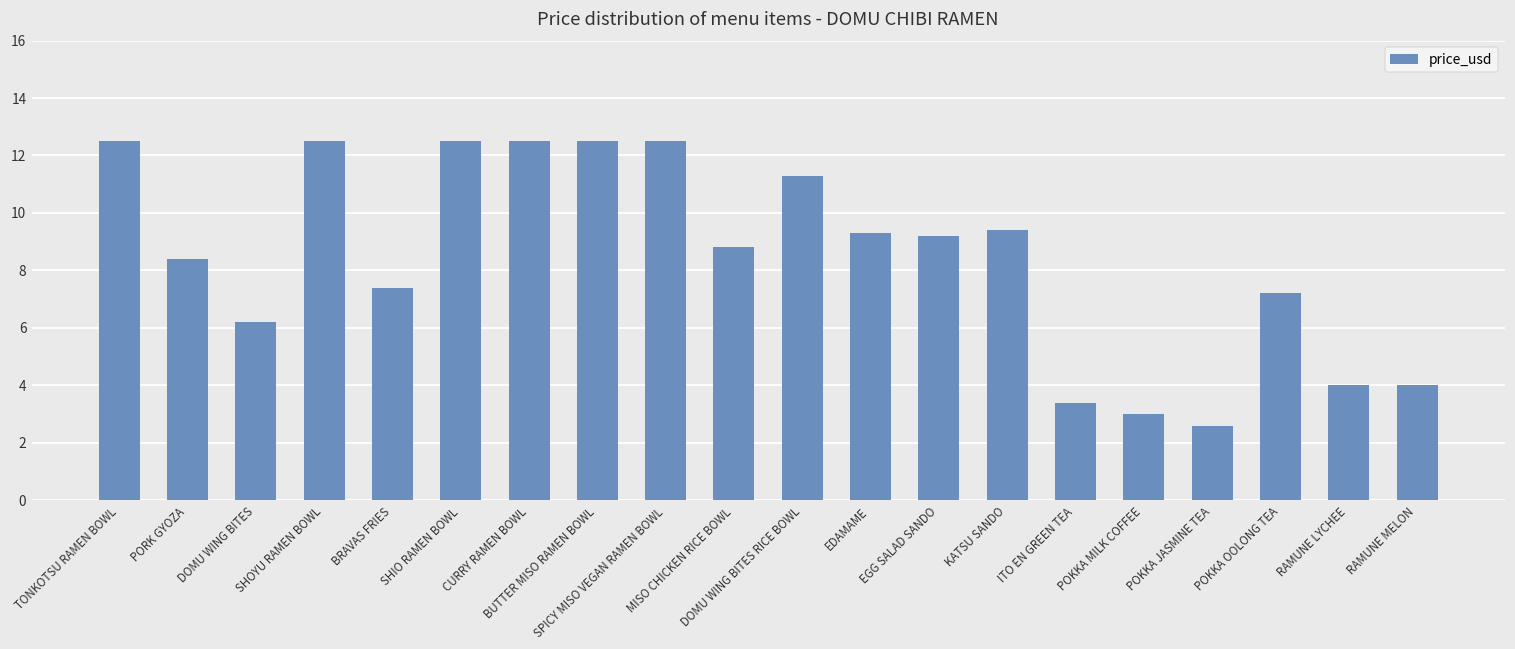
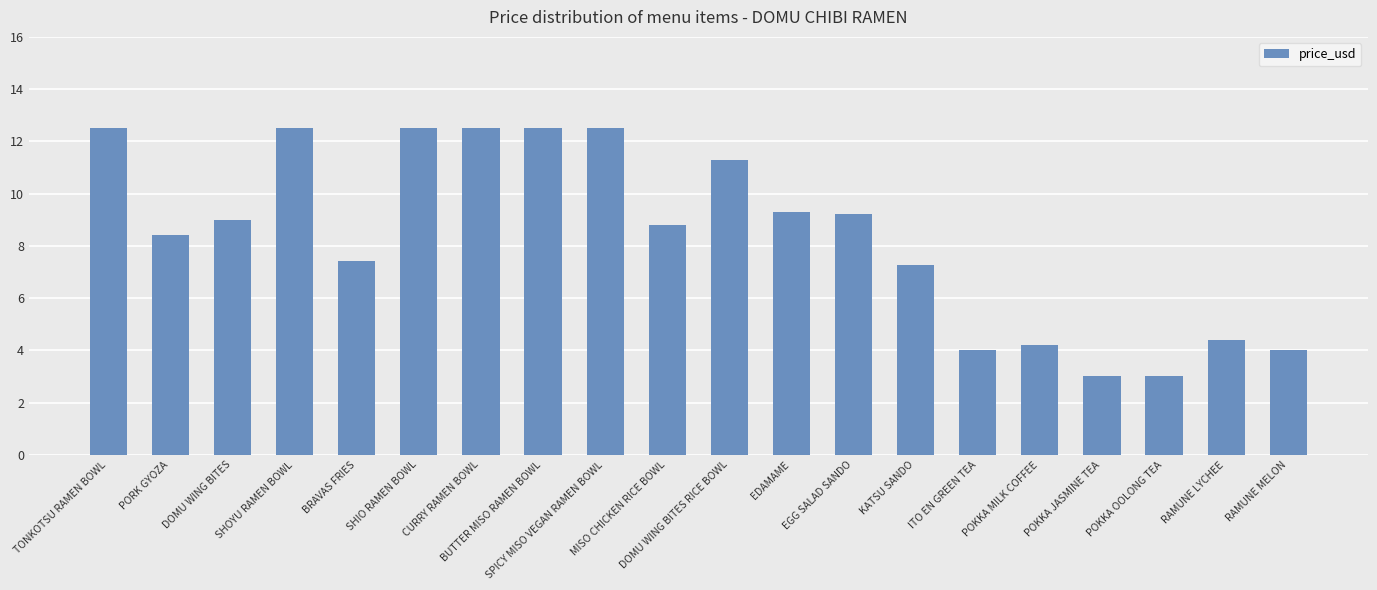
  {
    "TONKOTSU RAMEN BOWL": 12.5,
    "PORK GYOZA": 8.4,
-   "DOMU WING BITES": 6.2,
+   "DOMU WING BITES": 9.0,
    "SHOYU RAMEN BOWL": 12.5,
    "BRAVAS FRIES": 7.4,
    "SHIO RAMEN BOWL": 12.5,
    "CURRY RAMEN BOWL": 12.5,
    "BUTTER MISO RAMEN BOWL": 12.5,
    "SPICY MISO VEGAN RAMEN BOWL": 12.5,
    "MISO CHICKEN RICE BOWL": 8.8,
    "DOMU WING BITES RICE BOWL": 11.3,
    "EDAMAME": 9.3,
    "EGG SALAD SANDO": 9.2,
-   "KATSU SANDO": 9.4,
-   "ITO EN GREEN TEA": 3.4,
-   "POKKA MILK COFFEE": 3.0,
-   "POKKA JASMINE TEA": 2.6,
-   "POKKA OOLONG TEA": 7.2,
-   "RAMUNE LYCHEE": 4.0,
+   "KATSU SANDO": 7.3,
+   "ITO EN GREEN TEA": 4.0,
+   "POKKA MILK COFFEE": 4.2,
+   "POKKA JASMINE TEA": 3.0,
+   "POKKA OOLONG TEA": 3.0,
+   "RAMUNE LYCHEE": 4.4,
    "RAMUNE MELON": 4.0
  }
